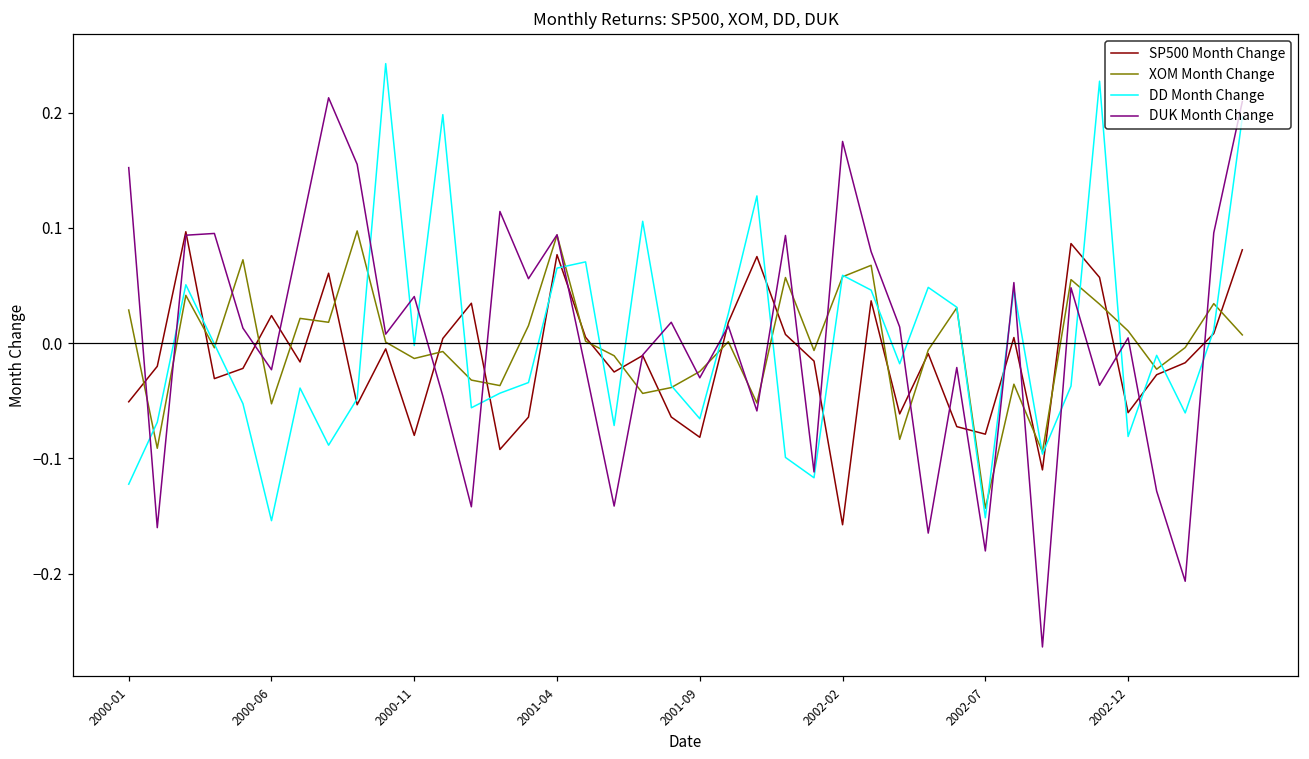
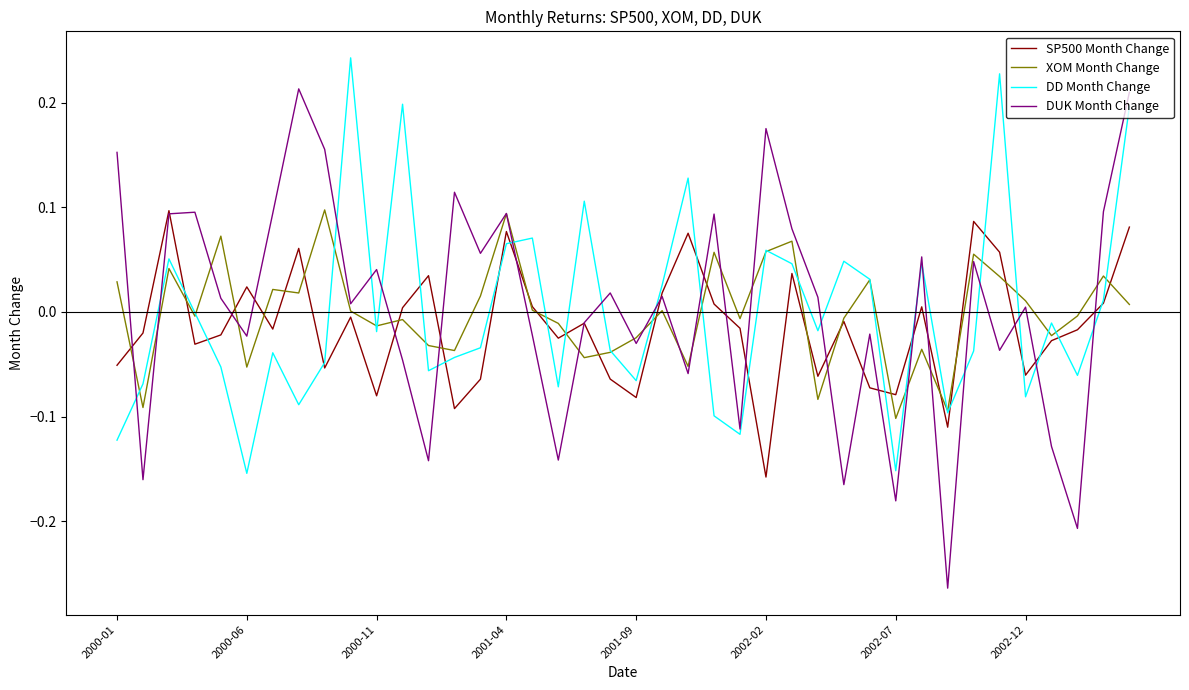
  {
    "SP500 Month Change": {
      "2000-01": -0.051,
      "2000-06": 0.024,
      "2000-11": -0.080,
      "2001-04": 0.077,
      "2001-09": -0.082,
      "2002-02": -0.158,
      "2002-07": -0.079,
      "2002-12": -0.060
    },
    "XOM Month Change": {
      "2000-01": 0.029,
      "2000-06": -0.053,
      "2000-11": -0.013,
      "2001-09": -0.025,
-     "2002-07": -0.143,
+     "2002-07": -0.102,
      "2002-12": 0.011
    },
    "DD Month Change": {
      "2000-01": -0.122,
      "2000-06": -0.154,
-     "2000-11": -0.002,
+     "2000-11": -0.019,
      "2001-04": 0.065,
      "2001-09": -0.066,
      "2002-07": -0.152,
      "2002-12": -0.081
    },
    "DUK Month Change": {
      "2000-01": 0.152,
      "2000-06": -0.023,
      "2000-11": 0.040,
      "2001-09": -0.030,
      "2002-02": 0.175,
      "2002-07": -0.180,
      "2002-12": 0.005
    }
  }
